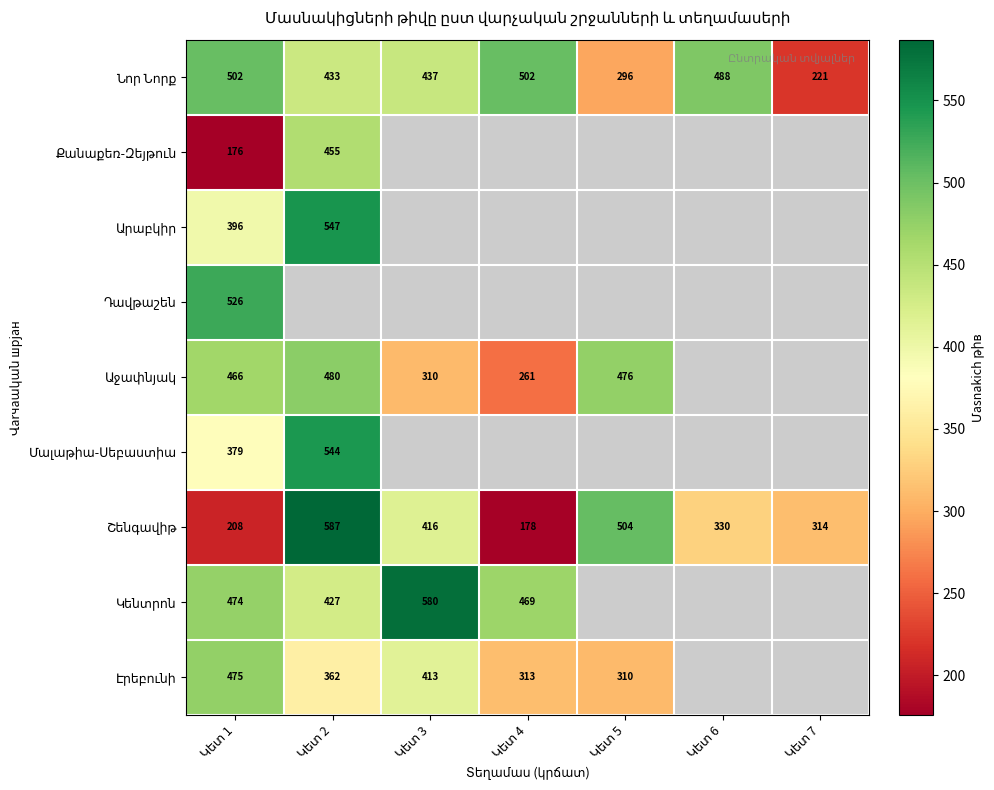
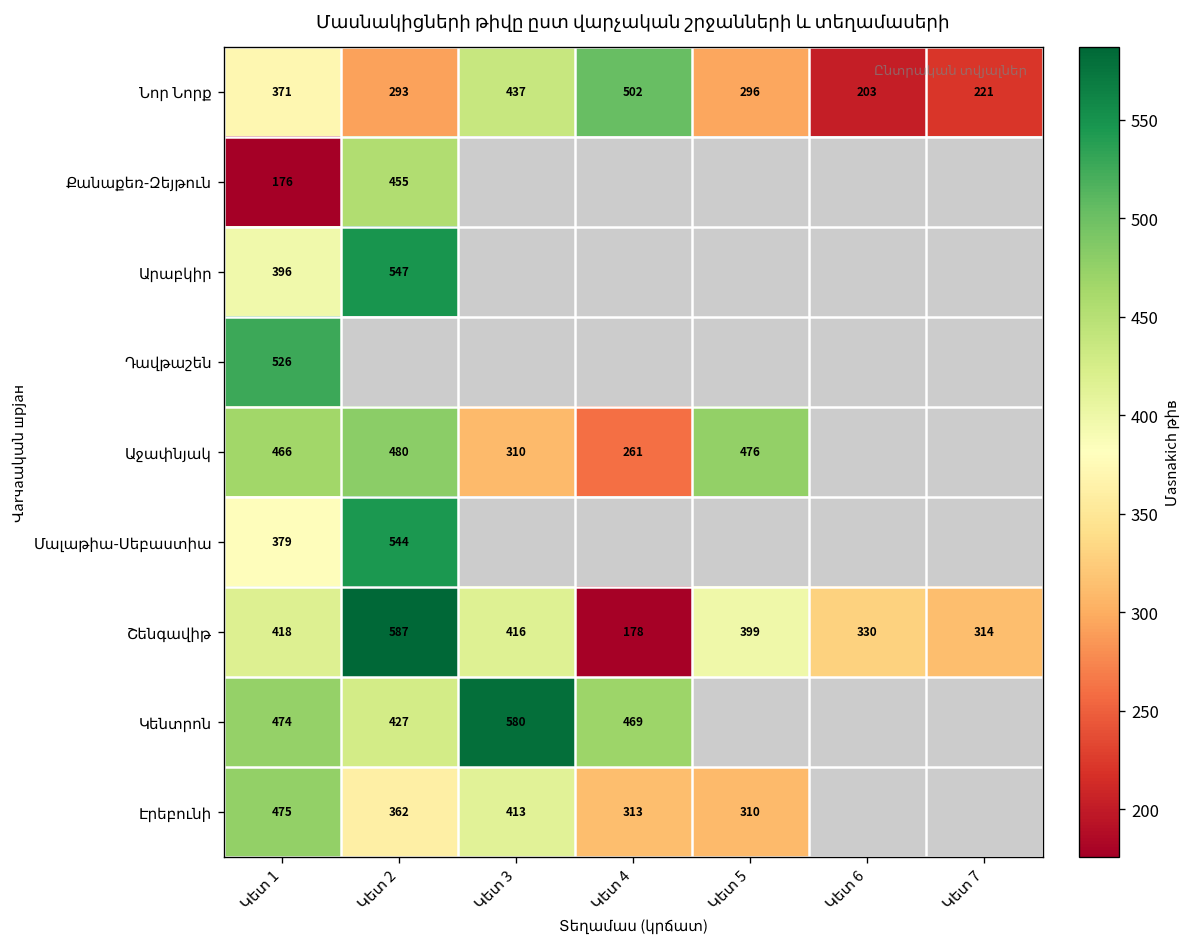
  {
    "Նոր Նորք": {
-     "Կետ 1": 502,
-     "Կետ 2": 433,
+     "Կետ 1": 371,
+     "Կետ 2": 293,
      "Կետ 3": 437,
      "Կետ 4": 502,
      "Կետ 5": 296,
-     "Կետ 6": 488
+     "Կետ 6": 203
    },
    "Քանաքեռ-Զեյթուն": {
      "Կետ 1": 176,
      "Կետ 2": 455
    },
    "Արաբկիր": {
      "Կետ 1": 396,
      "Կետ 2": 547
    },
    "Դավթաշեն": {
      "Կետ 1": 526
    },
    "Աջափնյակ": {
      "Կետ 1": 466,
      "Կետ 2": 480,
      "Կետ 3": 310,
      "Կետ 4": 261,
      "Կետ 5": 476
    },
    "Մալաթիա-Սեբաստիա": {
      "Կետ 1": 379,
      "Կետ 2": 544
    },
    "Շենգավիթ": {
-     "Կետ 1": 208,
+     "Կետ 1": 418,
      "Կետ 2": 587,
      "Կետ 3": 416,
      "Կետ 4": 178,
-     "Կետ 5": 504,
+     "Կետ 5": 399,
      "Կետ 6": 330,
      "Կետ 7": 314
    },
    "Կենտրոն": {
      "Կետ 1": 474,
      "Կետ 2": 427,
      "Կետ 3": 580,
      "Կետ 4": 469
    },
    "Էրեբունի": {
      "Կետ 1": 475,
      "Կետ 2": 362,
      "Կետ 3": 413,
      "Կետ 4": 313,
      "Կետ 5": 310
    }
  }
